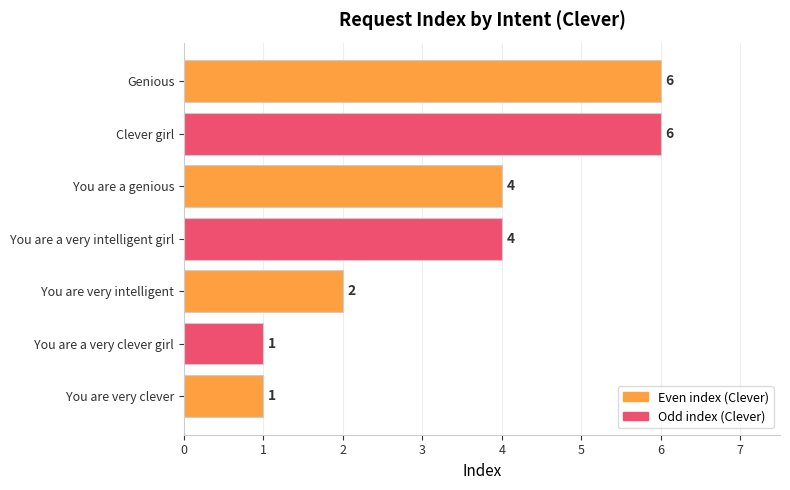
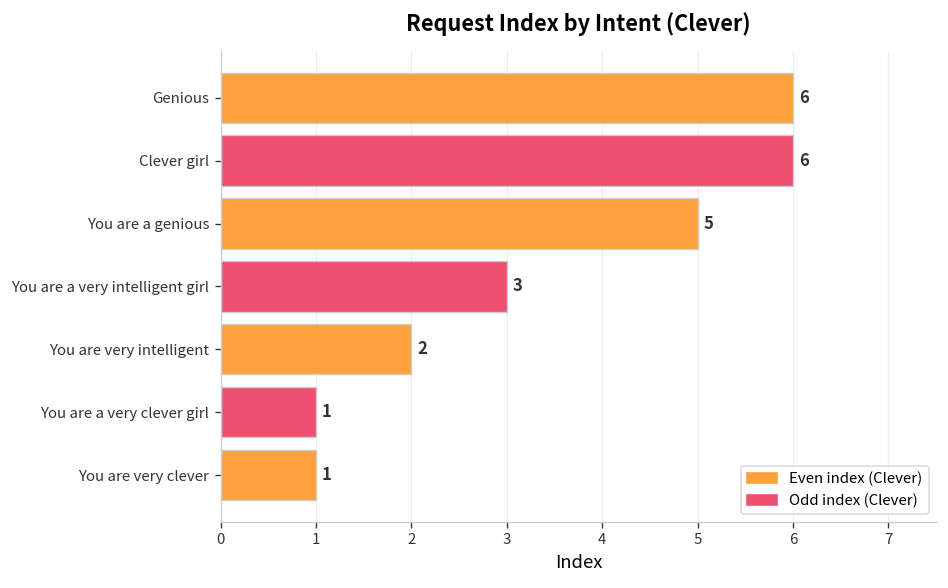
  {
    "Genious": 6,
    "Clever girl": 6,
-   "You are a genious": 4,
-   "You are a very intelligent girl": 4,
+   "You are a genious": 5,
+   "You are a very intelligent girl": 3,
    "You are very intelligent": 2,
    "You are a very clever girl": 1,
    "You are very clever": 1
  }
